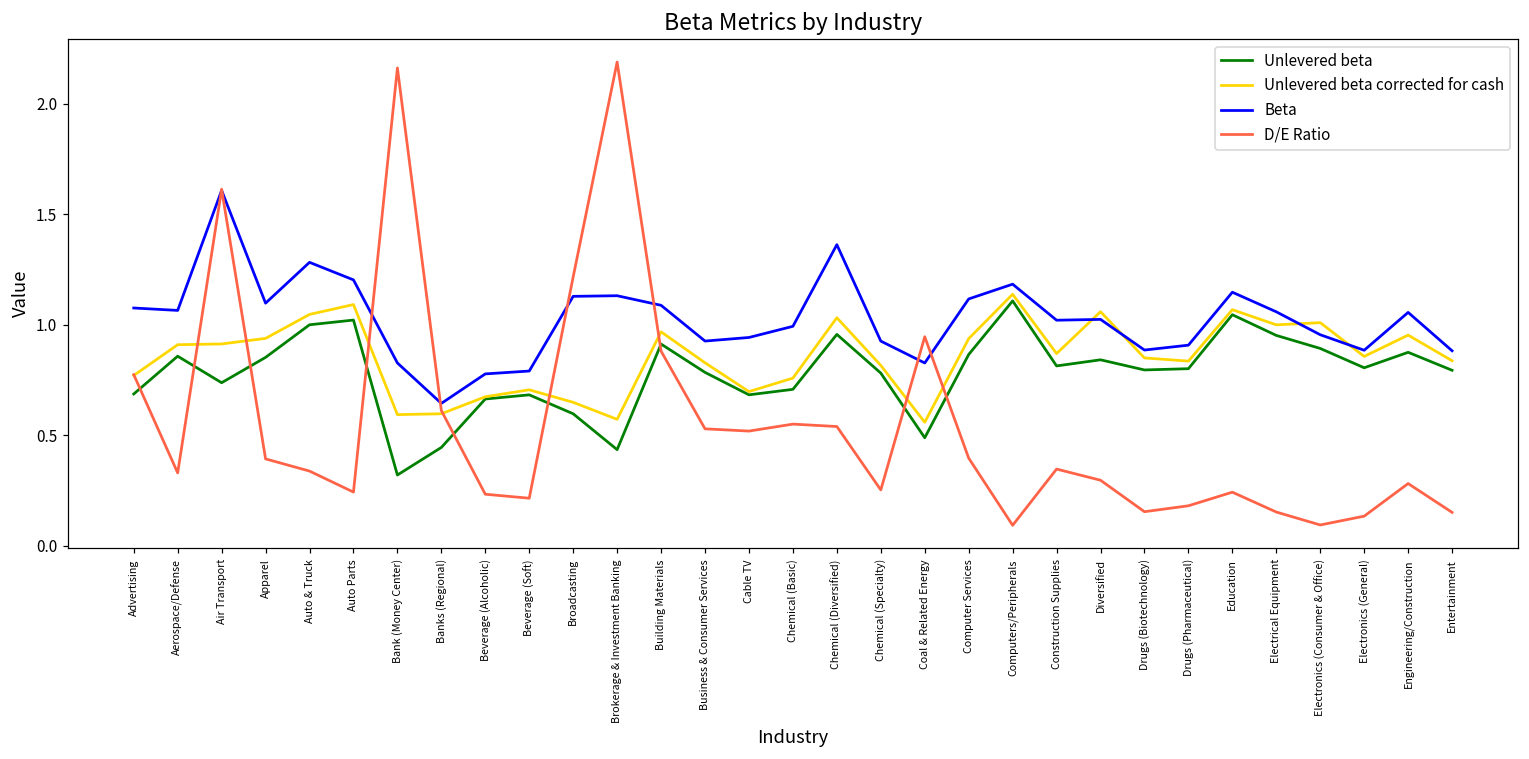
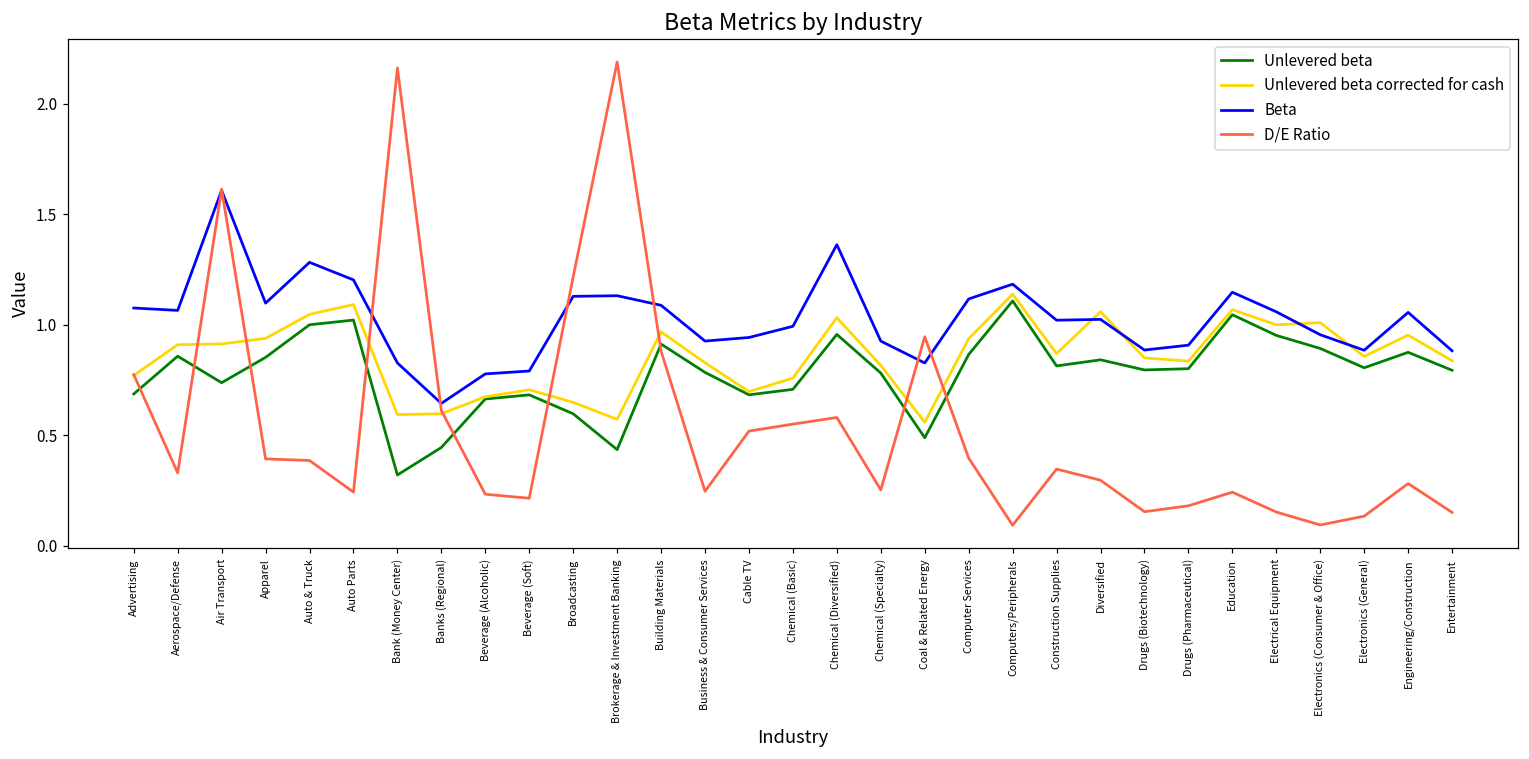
  {
    "Unlevered beta": {
      "Advertising": 0.69,
      "Aerospace/Defense": 0.86,
      "Air Transport": 0.74,
      "Apparel": 0.85,
      "Auto & Truck": 1.00,
      "Auto Parts": 1.02,
      "Bank (Money Center)": 0.32,
      "Banks (Regional)": 0.45,
      "Beverage (Soft)": 0.68,
      "Broadcasting": 0.60,
      "Brokerage & Investment Banking": 0.44,
      "Building Materials": 0.91,
      "Business & Consumer Services": 0.79,
      "Cable TV": 0.68,
      "Chemical (Basic)": 0.71,
      "Chemical (Diversified)": 0.96,
      "Chemical (Specialty)": 0.78,
      "Coal & Related Energy": 0.49,
      "Computer Services": 0.87,
      "Computers/Peripherals": 1.11,
      "Construction Supplies": 0.81,
      "Diversified": 0.84,
      "Drugs (Biotechnology)": 0.80,
      "Drugs (Pharmaceutical)": 0.80,
      "Education": 1.05,
      "Electrical Equipment": 0.95,
      "Electronics (Consumer & Office)": 0.89,
      "Electronics (General)": 0.81,
      "Engineering/Construction": 0.88,
      "Entertainment": 0.79
    },
    "Unlevered beta corrected for cash": {
      "Aerospace/Defense": 0.91,
      "Air Transport": 0.91,
      "Apparel": 0.94,
      "Auto & Truck": 1.05,
      "Auto Parts": 1.09,
      "Bank (Money Center)": 0.59,
      "Banks (Regional)": 0.60,
      "Beverage (Soft)": 0.71,
      "Broadcasting": 0.65,
      "Brokerage & Investment Banking": 0.57,
      "Building Materials": 0.97,
      "Business & Consumer Services": 0.83,
      "Cable TV": 0.70,
      "Chemical (Basic)": 0.76,
      "Chemical (Diversified)": 1.03,
      "Chemical (Specialty)": 0.82,
      "Coal & Related Energy": 0.56,
      "Computer Services": 0.94,
      "Computers/Peripherals": 1.14,
      "Construction Supplies": 0.87,
      "Diversified": 1.06,
      "Drugs (Biotechnology)": 0.85,
      "Drugs (Pharmaceutical)": 0.84,
      "Education": 1.07,
      "Electrical Equipment": 1.00,
      "Electronics (Consumer & Office)": 1.01,
      "Electronics (General)": 0.86,
      "Engineering/Construction": 0.95,
      "Entertainment": 0.84
    },
    "Beta": {
      "Advertising": 1.08,
      "Aerospace/Defense": 1.07,
      "Apparel": 1.10,
      "Auto & Truck": 1.28,
      "Auto Parts": 1.20,
      "Bank (Money Center)": 0.83,
      "Banks (Regional)": 0.64,
      "Beverage (Alcoholic)": 0.78,
      "Beverage (Soft)": 0.79,
      "Broadcasting": 1.13,
      "Brokerage & Investment Banking": 1.13,
      "Building Materials": 1.09,
      "Business & Consumer Services": 0.93,
      "Cable TV": 0.94,
      "Chemical (Basic)": 0.99,
      "Chemical (Diversified)": 1.36,
      "Chemical (Specialty)": 0.93,
      "Coal & Related Energy": 0.83,
      "Computer Services": 1.12,
      "Computers/Peripherals": 1.18,
      "Construction Supplies": 1.02,
      "Diversified": 1.02,
      "Drugs (Biotechnology)": 0.89,
      "Drugs (Pharmaceutical)": 0.91,
      "Education": 1.15,
      "Electrical Equipment": 1.06,
      "Electronics (Consumer & Office)": 0.96,
      "Electronics (General)": 0.89,
      "Engineering/Construction": 1.06,
      "Entertainment": 0.88
    },
    "D/E Ratio": {
      "Aerospace/Defense": 0.33,
      "Apparel": 0.39,
-     "Auto & Truck": 0.34,
+     "Auto & Truck": 0.39,
      "Auto Parts": 0.24,
      "Bank (Money Center)": 2.16,
      "Banks (Regional)": 0.61,
      "Beverage (Alcoholic)": 0.23,
      "Beverage (Soft)": 0.22,
      "Broadcasting": 1.22,
      "Brokerage & Investment Banking": 2.19,
      "Building Materials": 0.88,
-     "Business & Consumer Services": 0.53,
+     "Business & Consumer Services": 0.25,
      "Cable TV": 0.52,
      "Chemical (Basic)": 0.55,
-     "Chemical (Diversified)": 0.54,
+     "Chemical (Diversified)": 0.58,
      "Chemical (Specialty)": 0.25,
      "Coal & Related Energy": 0.95,
      "Computer Services": 0.40,
      "Computers/Peripherals": 0.09,
      "Construction Supplies": 0.35,
      "Diversified": 0.30,
      "Drugs (Biotechnology)": 0.15,
      "Drugs (Pharmaceutical)": 0.18,
      "Education": 0.24,
      "Electrical Equipment": 0.15,
      "Electronics (Consumer & Office)": 0.10,
      "Electronics (General)": 0.13,
      "Engineering/Construction": 0.28,
      "Entertainment": 0.15
    }
  }
